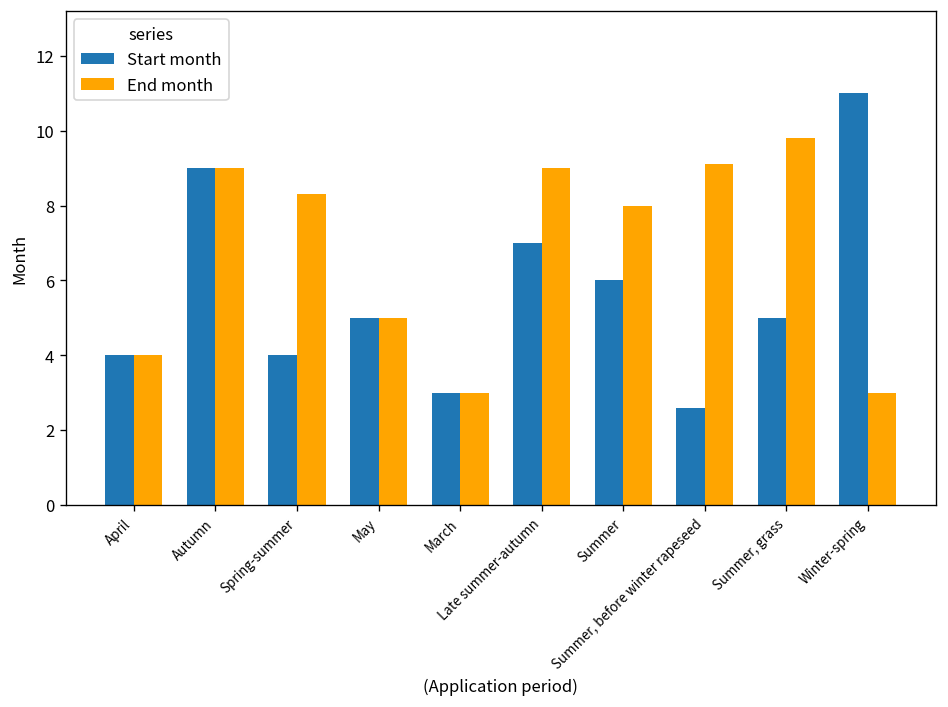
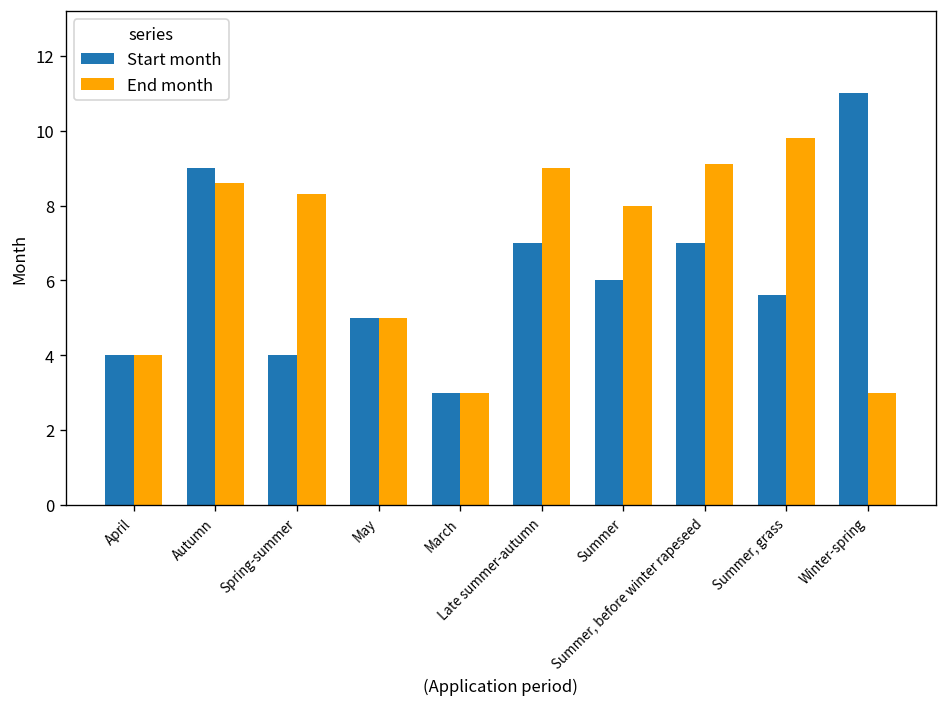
  {
    "Start month": {
      "April": 4.0,
      "Autumn": 9.0,
      "Spring-summer": 4.0,
      "May": 5.0,
      "March": 3.0,
      "Late summer-autumn": 7.0,
      "Summer": 6.0,
-     "Summer, before winter rapeseed": 2.6,
-     "Summer, grass": 5.0,
+     "Summer, before winter rapeseed": 7.0,
+     "Summer, grass": 5.6,
      "Winter-spring": 11.0
    },
    "End month": {
      "April": 4.0,
-     "Autumn": 9.0,
+     "Autumn": 8.6,
      "Spring-summer": 8.3,
      "May": 5.0,
      "March": 3.0,
      "Late summer-autumn": 9.0,
      "Summer": 8.0,
      "Summer, before winter rapeseed": 9.1,
      "Summer, grass": 9.8,
      "Winter-spring": 3.0
    }
  }
